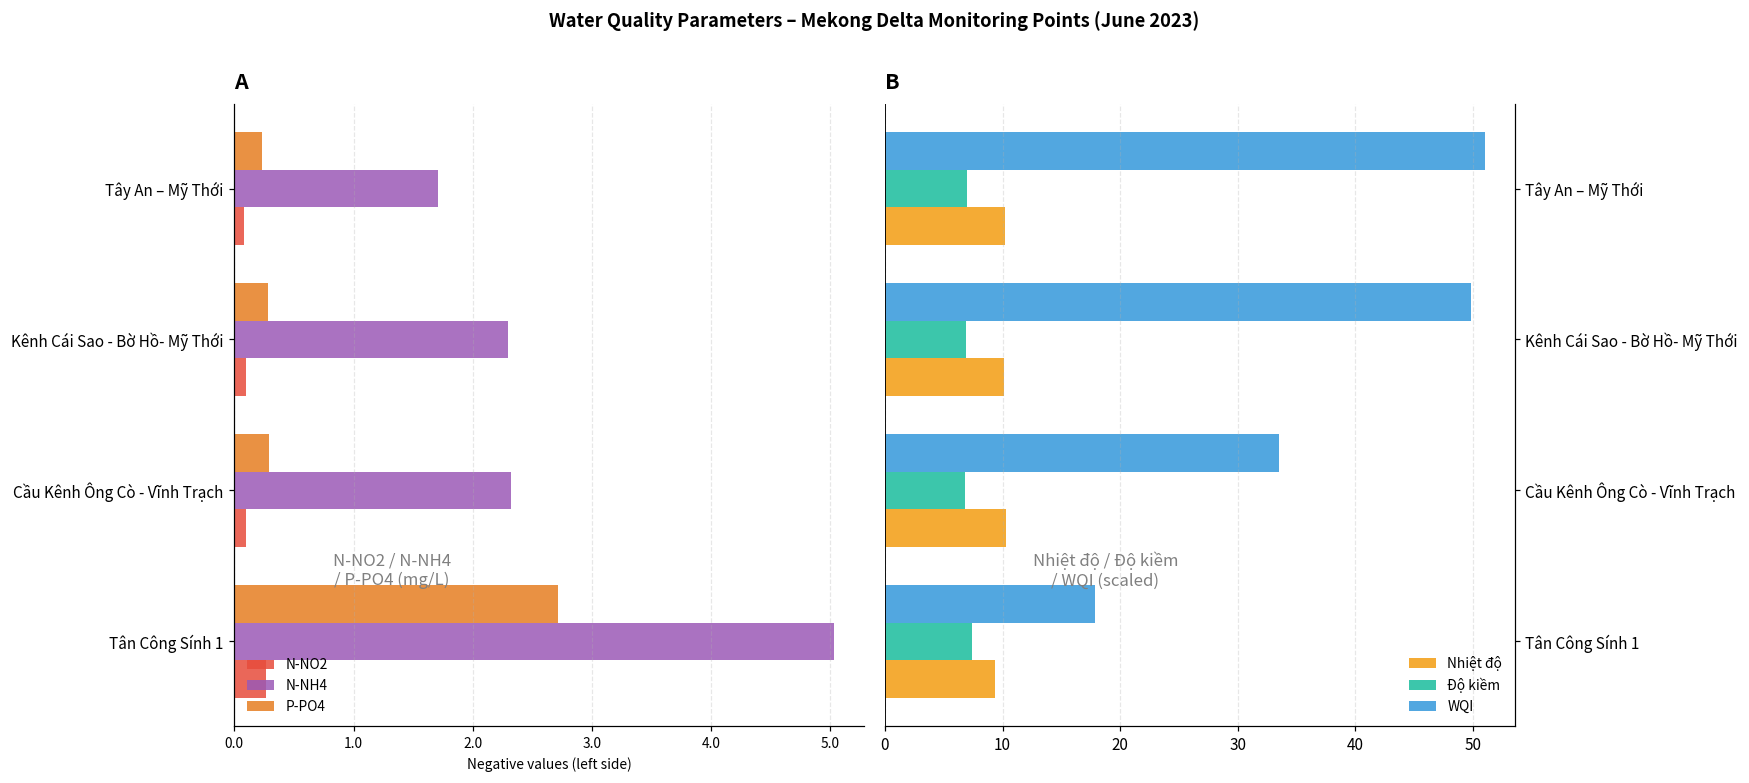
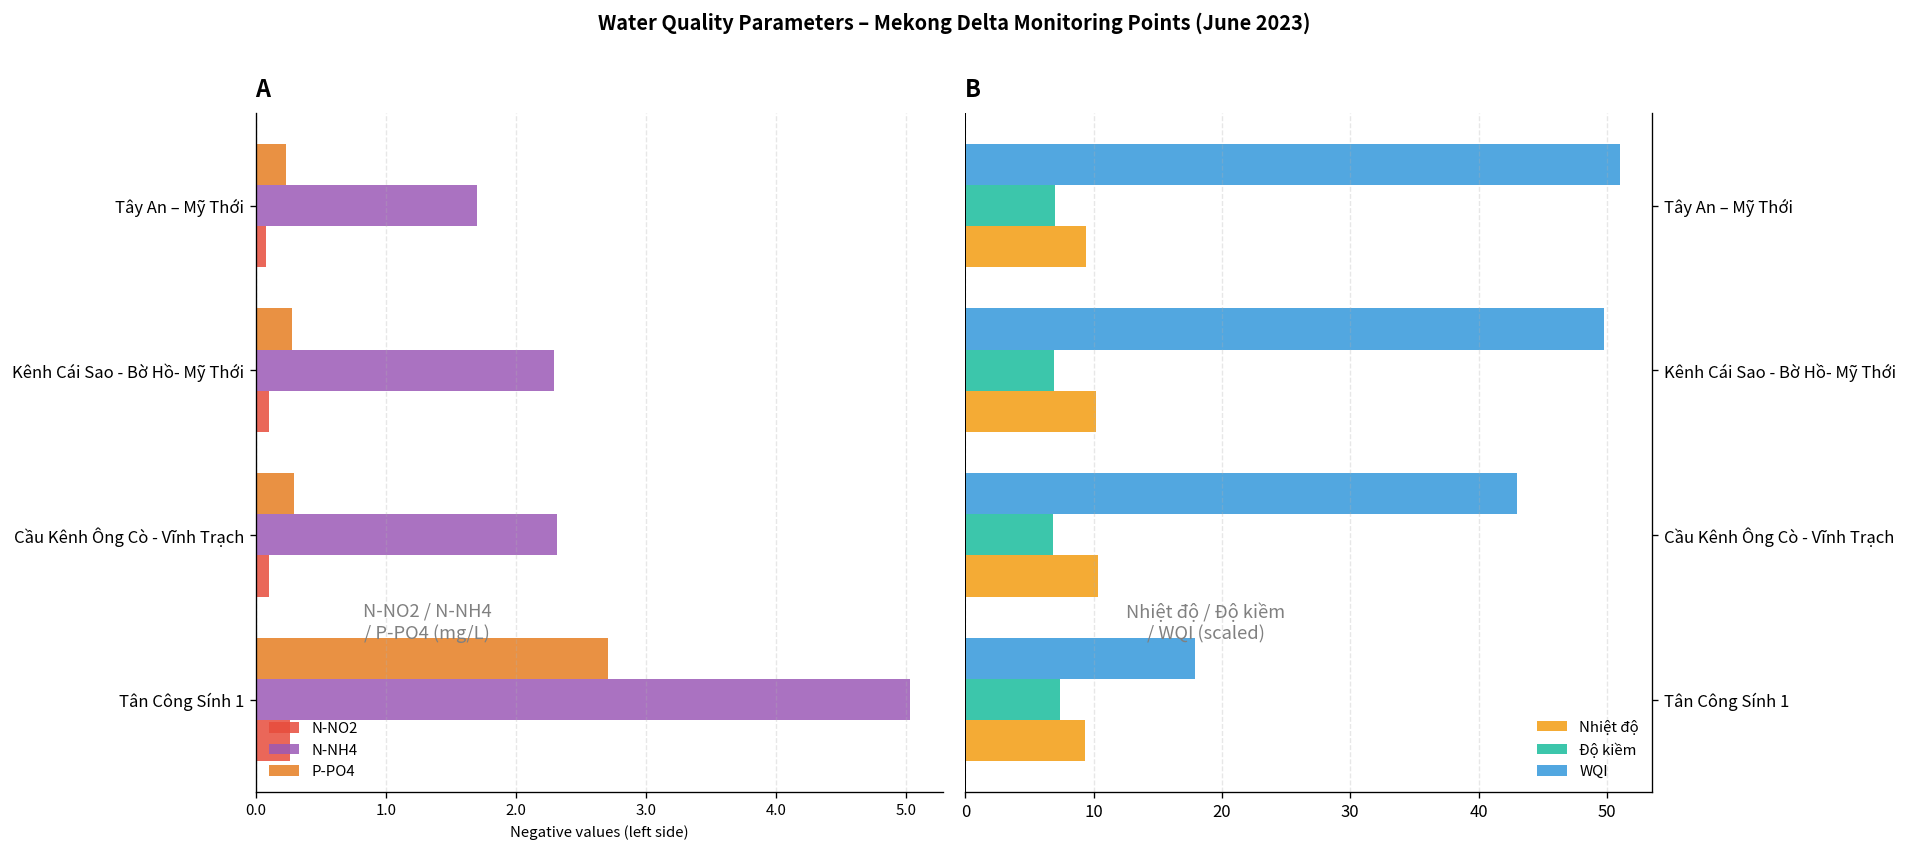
  {
    "B": {
      "Nhiệt độ": {
-       "Tây An – Mỹ Thới": 10.2,
+       "Tây An – Mỹ Thới": 9.4,
        "Kênh Cái Sao - Bờ Hồ- Mỹ Thới": 10.2,
        "Cầu Kênh Ông Cò - Vĩnh Trạch": 10.3,
        "Tân Công Sính 1": 9.3
      },
      "Độ kiềm": {
        "Tây An – Mỹ Thới": 7.0,
        "Kênh Cái Sao - Bờ Hồ- Mỹ Thới": 6.9,
        "Cầu Kênh Ông Cò - Vĩnh Trạch": 6.8,
        "Tân Công Sính 1": 7.4
      },
      "WQI": {
        "Tây An – Mỹ Thới": 51.0,
        "Kênh Cái Sao - Bờ Hồ- Mỹ Thới": 49.8,
-       "Cầu Kênh Ông Cò - Vĩnh Trạch": 33.5,
+       "Cầu Kênh Ông Cò - Vĩnh Trạch": 43.0,
        "Tân Công Sính 1": 17.9
      }
    }
  }
